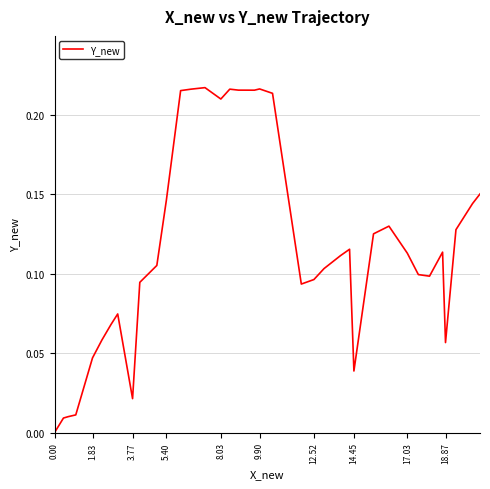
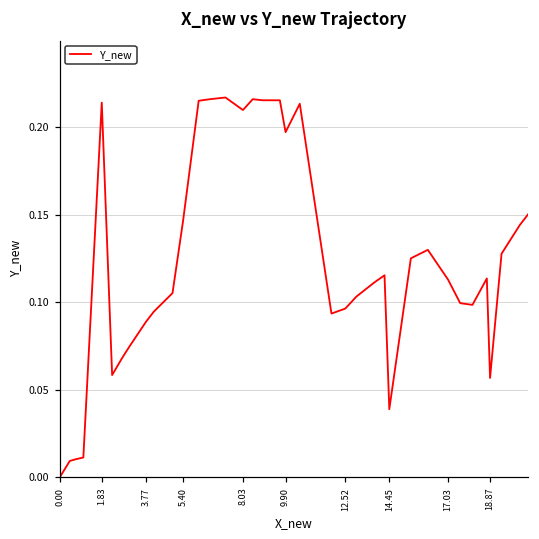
  {
    "0.00": 0.000,
-   "1.83": 0.047,
-   "3.77": 0.021,
+   "1.83": 0.214,
+   "3.77": 0.089,
    "5.40": 0.146,
    "8.03": 0.210,
-   "9.90": 0.216,
+   "9.90": 0.197,
    "12.52": 0.096,
    "14.45": 0.039,
    "17.03": 0.113,
    "18.87": 0.057
  }
